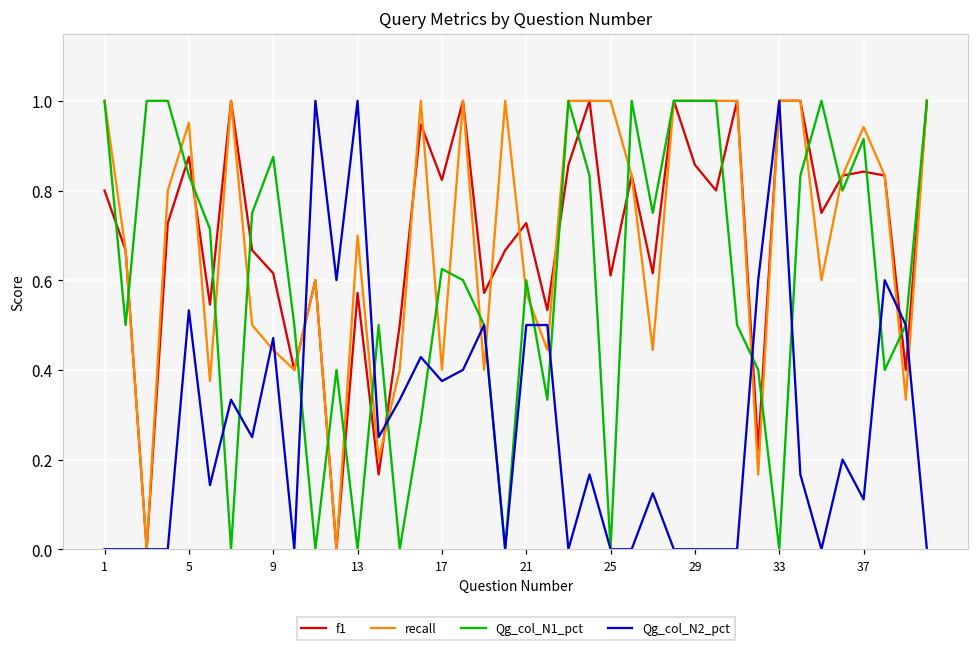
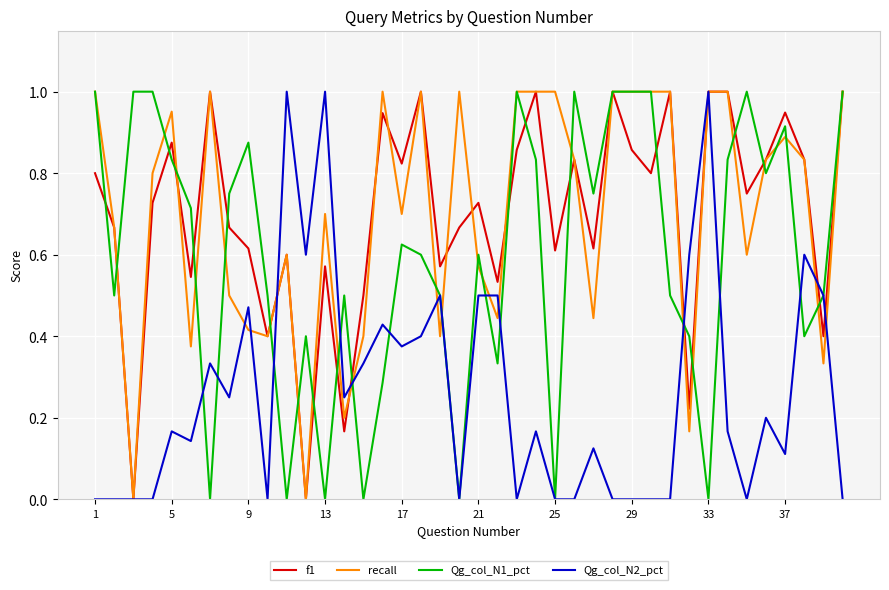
  {
    "f1": {
      "1": 0.80,
      "5": 0.88,
      "9": 0.62,
      "13": 0.57,
      "17": 0.82,
      "21": 0.73,
      "25": 0.61,
      "29": 0.86,
-     "37": 0.84
+     "37": 0.95
    },
    "recall": {
      "5": 0.95,
-     "9": 0.44,
+     "9": 0.42,
      "13": 0.70,
-     "17": 0.4,
+     "17": 0.7,
      "21": 0.57,
      "25": 1.00,
-     "37": 0.94
+     "37": 0.89
    },
    "Qg_col_N1_pct": {
      "5": 0.83,
      "9": 0.88,
      "13": 0.00,
      "17": 0.63,
      "21": 0.60,
      "33": 0.00,
      "37": 0.92
    },
    "Qg_col_N2_pct": {
      "1": 0.00,
-     "5": 0.53,
+     "5": 0.17,
      "9": 0.47,
      "13": 1.00,
      "17": 0.38,
      "21": 0.50,
      "29": 0.00,
      "37": 0.11
    }
  }
